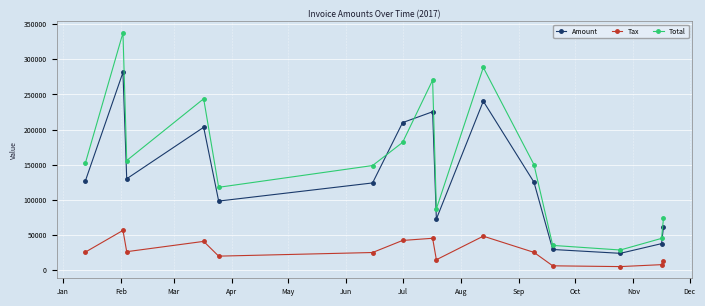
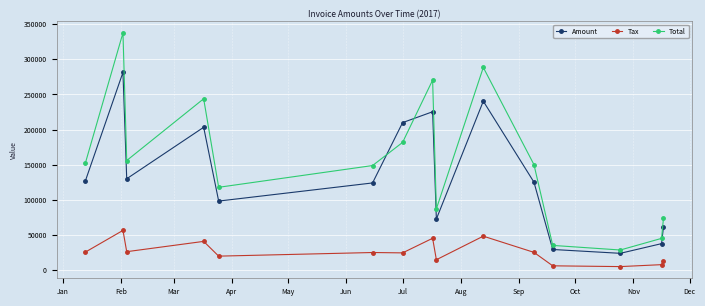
  {
    "Amount": {
      "Jul": 210000
    },
    "Tax": {
-     "Jul": 40000
+     "Jul": 20000
    },
    "Total": {
      "Jul": 180000
    }
  }
